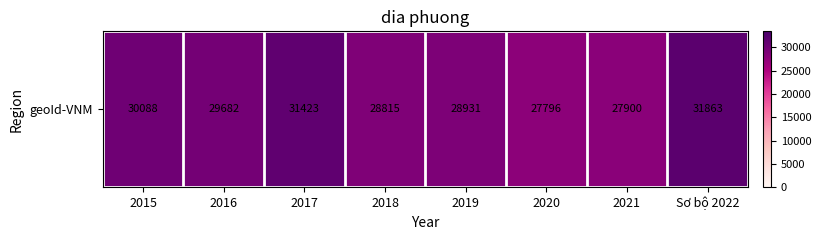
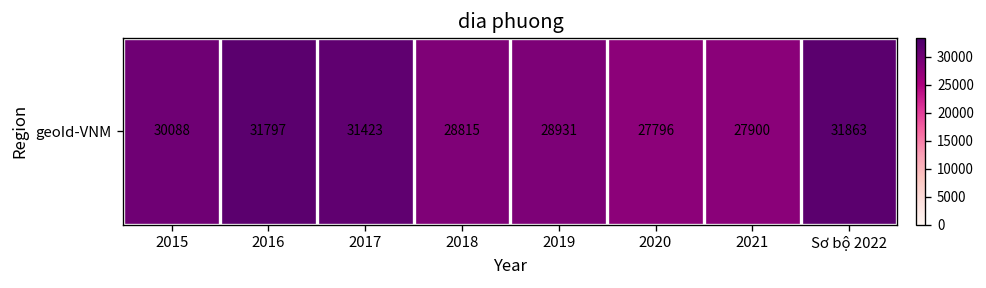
  {
    "geoId-VNM": {
      "2015": 30088,
-     "2016": 29682,
+     "2016": 31797,
      "2017": 31423,
      "2018": 28815,
      "2019": 28931,
      "2020": 27796,
      "2021": 27900,
      "Sơ bộ 2022": 31863
    }
  }
